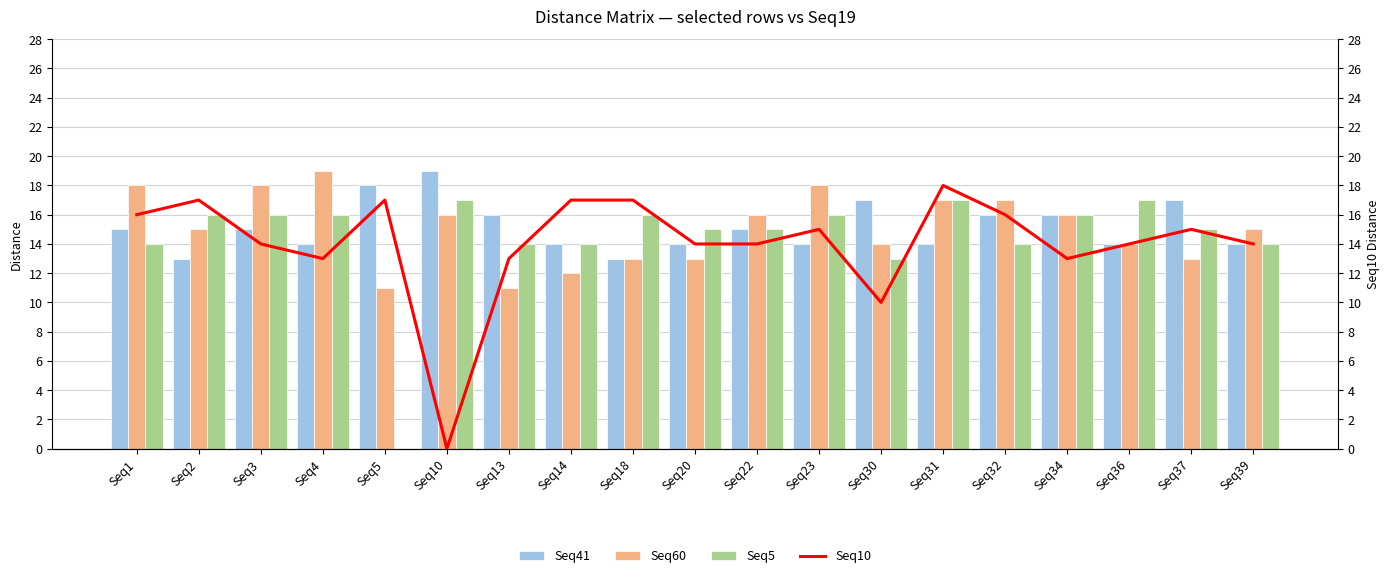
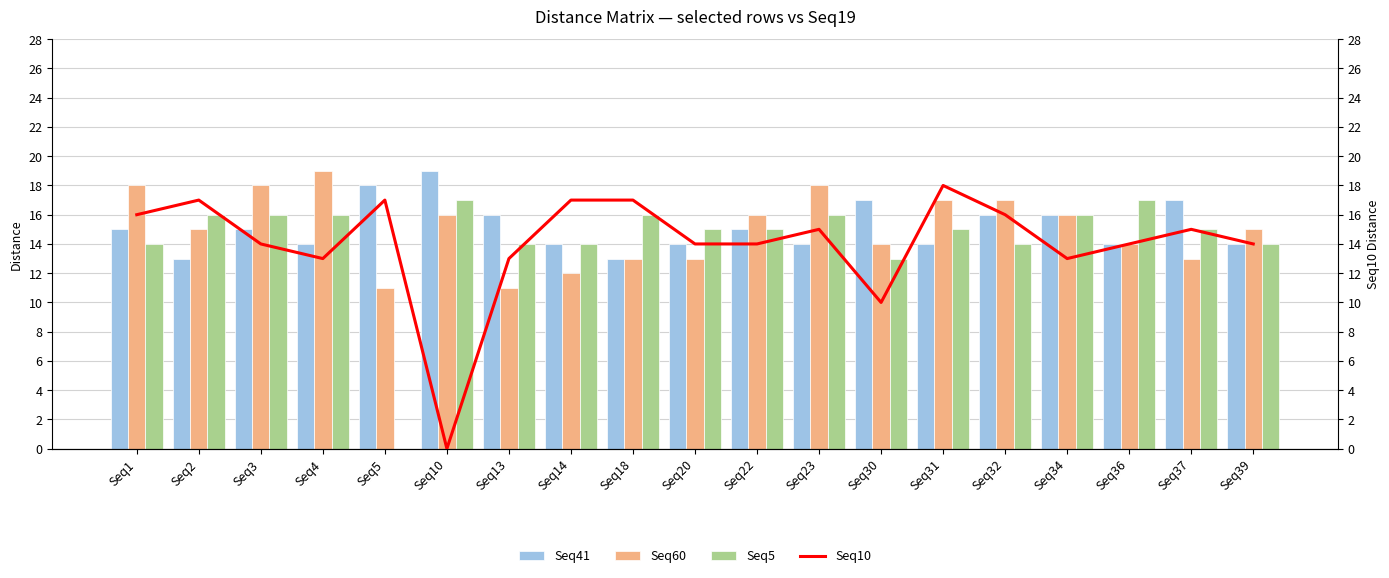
  {
    "Seq41": {
      "Seq1": 15,
      "Seq2": 13,
      "Seq3": 15,
      "Seq4": 14,
      "Seq5": 18,
      "Seq10": 19,
      "Seq13": 16,
      "Seq14": 14,
      "Seq18": 13,
      "Seq20": 14,
      "Seq22": 15,
      "Seq23": 14,
      "Seq30": 17,
      "Seq31": 14,
      "Seq32": 16,
      "Seq34": 16,
      "Seq36": 14,
      "Seq37": 17,
      "Seq39": 14
    },
    "Seq60": {
      "Seq1": 18,
      "Seq2": 15,
      "Seq3": 18,
      "Seq4": 19,
      "Seq5": 11,
      "Seq10": 16,
      "Seq13": 11,
      "Seq14": 12,
      "Seq18": 13,
      "Seq20": 13,
      "Seq22": 16,
      "Seq23": 18,
      "Seq30": 14,
      "Seq31": 17,
      "Seq32": 17,
      "Seq34": 16,
      "Seq36": 14,
      "Seq37": 13,
      "Seq39": 15
    },
    "Seq5": {
      "Seq1": 14,
      "Seq2": 16,
      "Seq3": 16,
      "Seq4": 16,
      "Seq5": 0,
      "Seq10": 17,
      "Seq13": 14,
      "Seq14": 14,
      "Seq18": 16,
      "Seq20": 15,
      "Seq22": 15,
      "Seq23": 16,
      "Seq30": 13,
-     "Seq31": 17,
+     "Seq31": 15,
      "Seq32": 14,
      "Seq34": 16,
      "Seq36": 17,
      "Seq37": 15,
      "Seq39": 14
    },
    "Seq10": {
      "Seq1": 16.0,
      "Seq2": 17.0,
      "Seq3": 14.0,
      "Seq4": 13.0,
      "Seq5": 17.0,
      "Seq10": 0.0,
      "Seq13": 13.0,
      "Seq14": 17.0,
      "Seq18": 17.0,
      "Seq20": 14.0,
      "Seq22": 14.0,
      "Seq23": 15.0,
      "Seq30": 10.0,
      "Seq31": 18.0,
      "Seq32": 16.0,
      "Seq34": 13.0,
      "Seq36": 14.0,
      "Seq37": 15.0,
      "Seq39": 14.0
    }
  }
